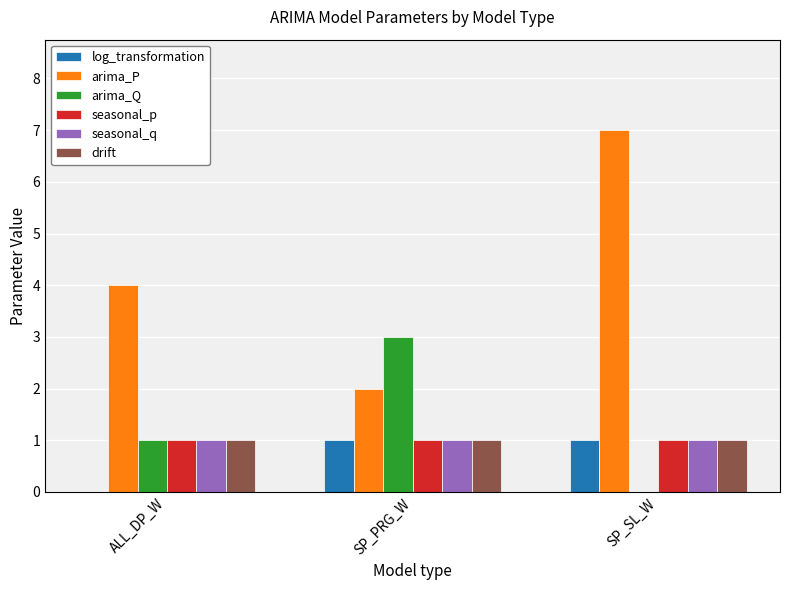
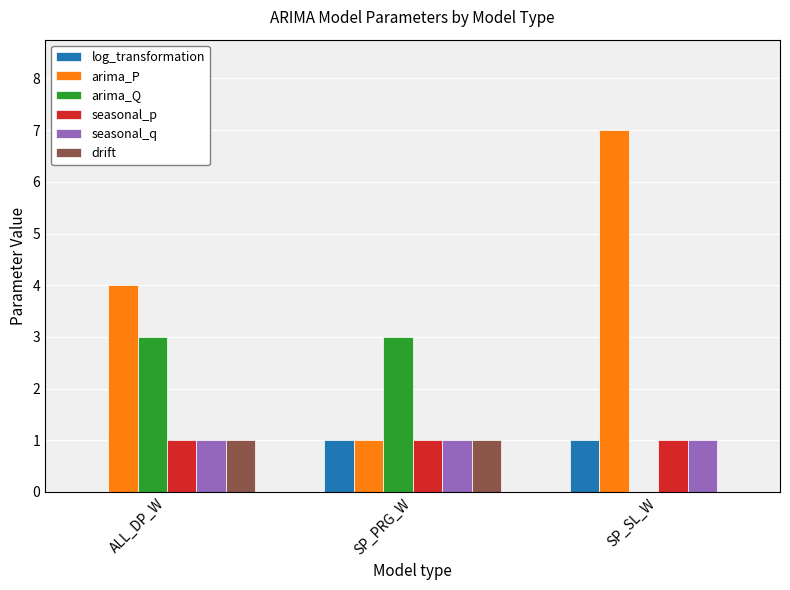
  {
    "log_transformation": {
      "ALL_DP_W": 0,
      "SP_PRG_W": 1,
      "SP_SL_W": 1
    },
    "arima_P": {
      "ALL_DP_W": 4,
-     "SP_PRG_W": 2,
+     "SP_PRG_W": 1,
      "SP_SL_W": 7
    },
    "arima_Q": {
-     "ALL_DP_W": 1,
+     "ALL_DP_W": 3,
      "SP_PRG_W": 3,
      "SP_SL_W": 0
    },
    "seasonal_p": {
      "ALL_DP_W": 1,
      "SP_PRG_W": 1,
      "SP_SL_W": 1
    },
    "seasonal_q": {
      "ALL_DP_W": 1,
      "SP_PRG_W": 1,
      "SP_SL_W": 1
    },
    "drift": {
      "ALL_DP_W": 1,
      "SP_PRG_W": 1,
-     "SP_SL_W": 1
+     "SP_SL_W": 0
    }
  }
